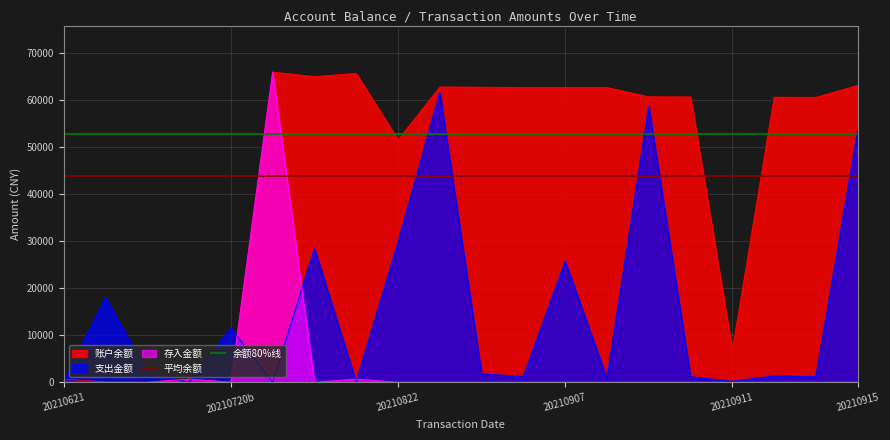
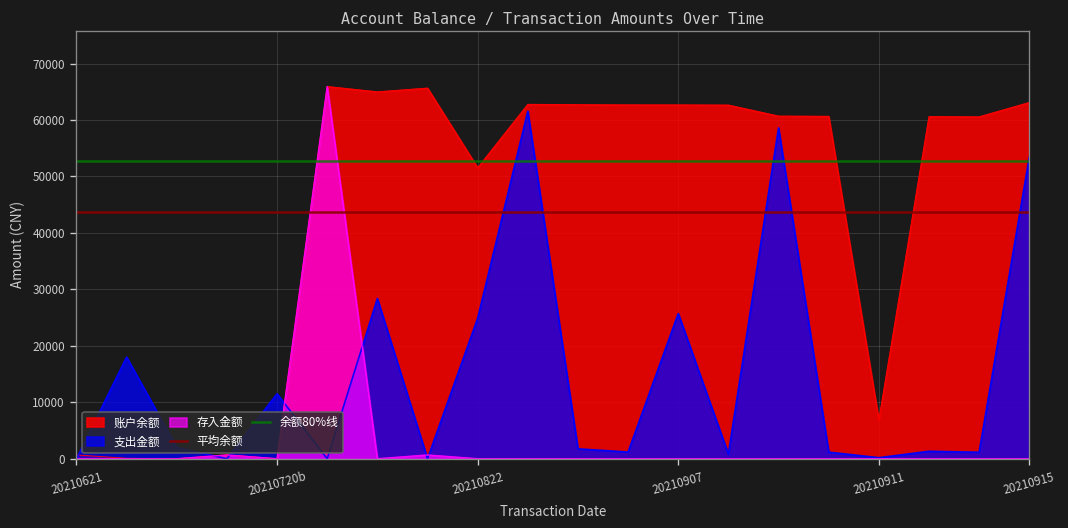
  {
    "账户余额": {
      "20210621": 1000,
      "20210822": 52000,
      "20210907": 63000,
      "20210911": 7000,
      "20210915": 63000
    },
    "支出金额": {
      "20210720b": 12000,
-     "20210822": 30000,
+     "20210822": 25000,
      "20210907": 26000,
      "20210915": 53000
    },
    "存入金额": {
      "20210822": 0,
      "20210907": 0,
      "20210915": 0
    }
  }
